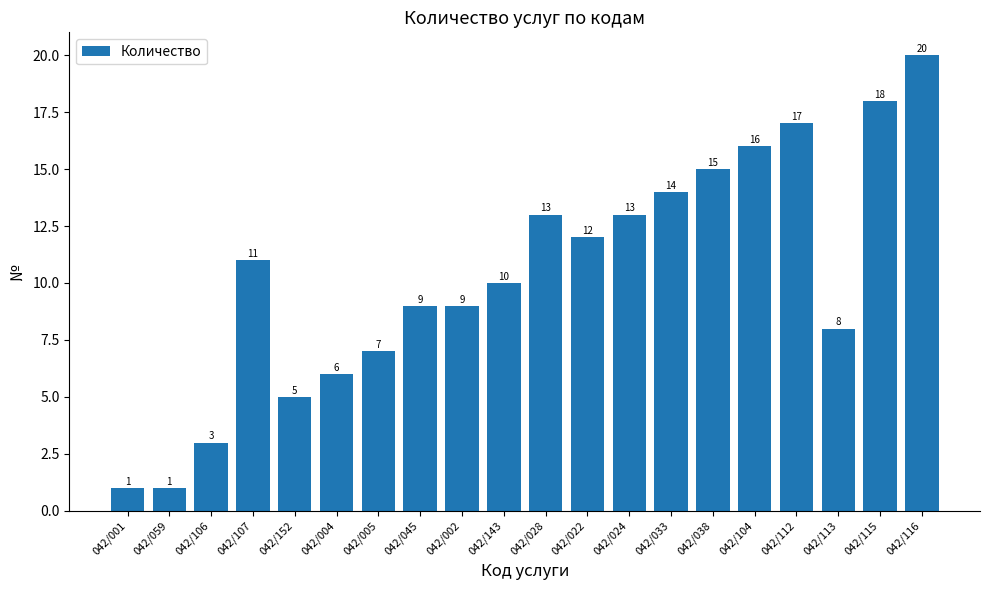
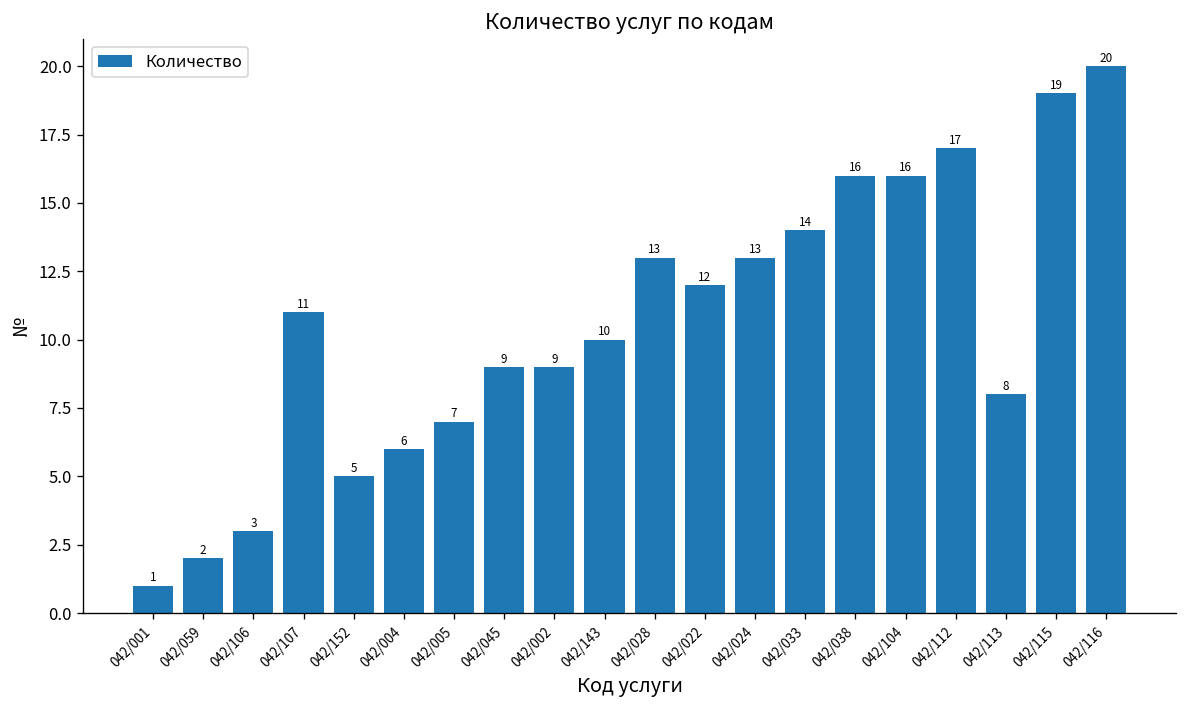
  {
    "042/001": 1,
-   "042/059": 1,
+   "042/059": 2,
    "042/106": 3,
    "042/107": 11,
    "042/152": 5,
    "042/004": 6,
    "042/005": 7,
    "042/045": 9,
    "042/002": 9,
    "042/143": 10,
    "042/028": 13,
    "042/022": 12,
    "042/024": 13,
    "042/033": 14,
-   "042/038": 15,
+   "042/038": 16,
    "042/104": 16,
    "042/112": 17,
    "042/113": 8,
-   "042/115": 18,
+   "042/115": 19,
    "042/116": 20
  }
